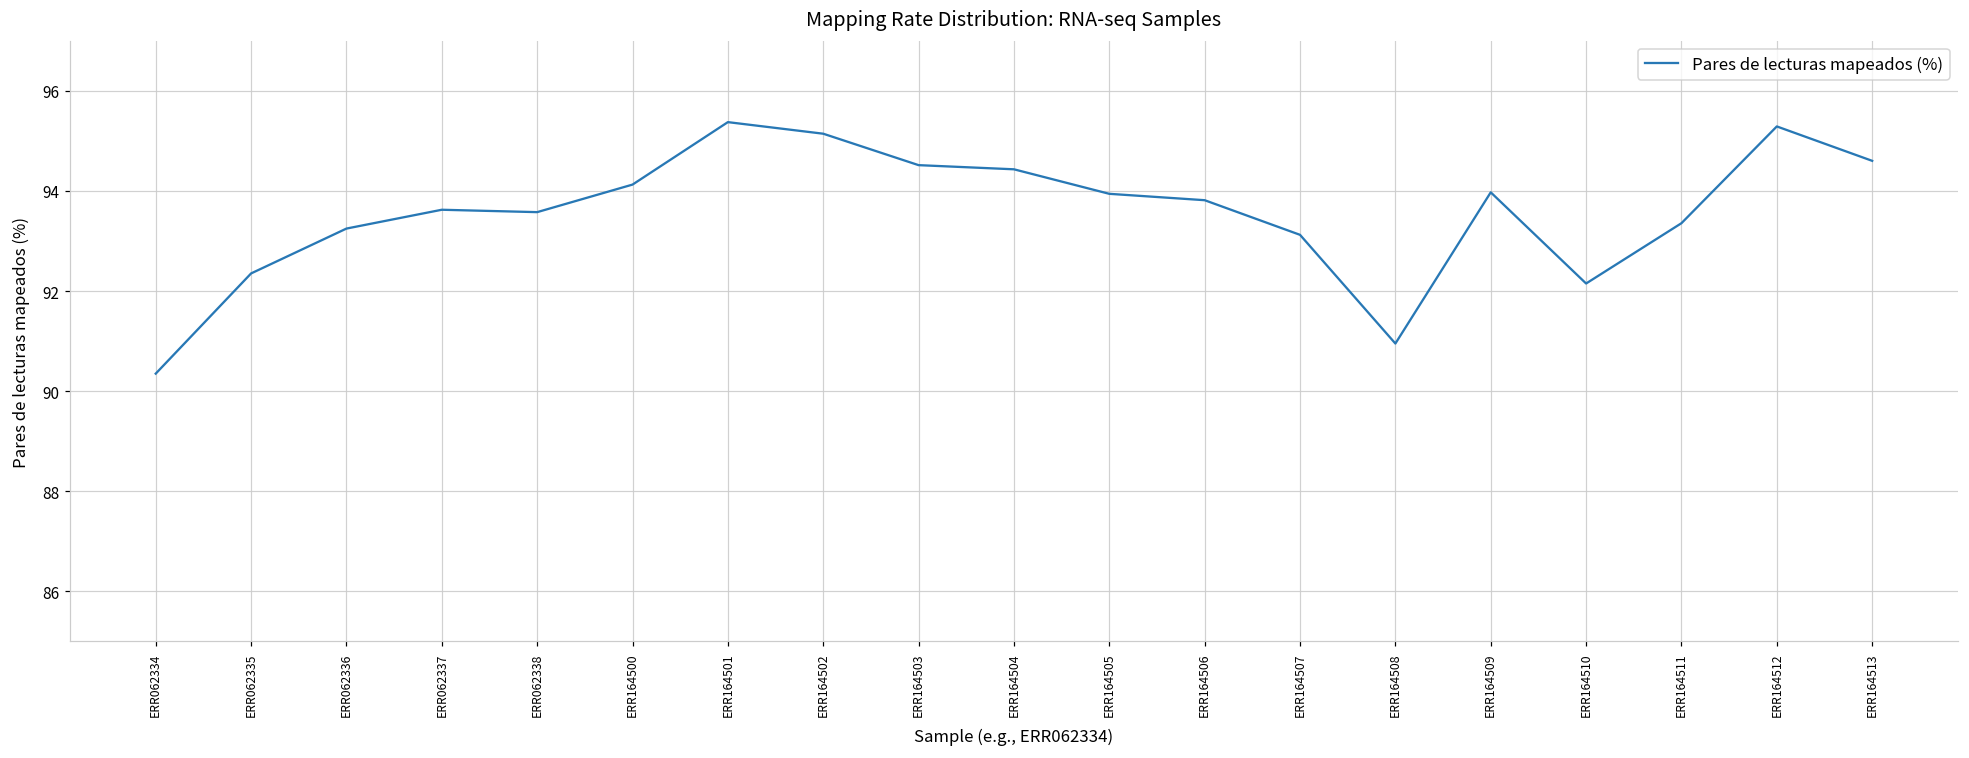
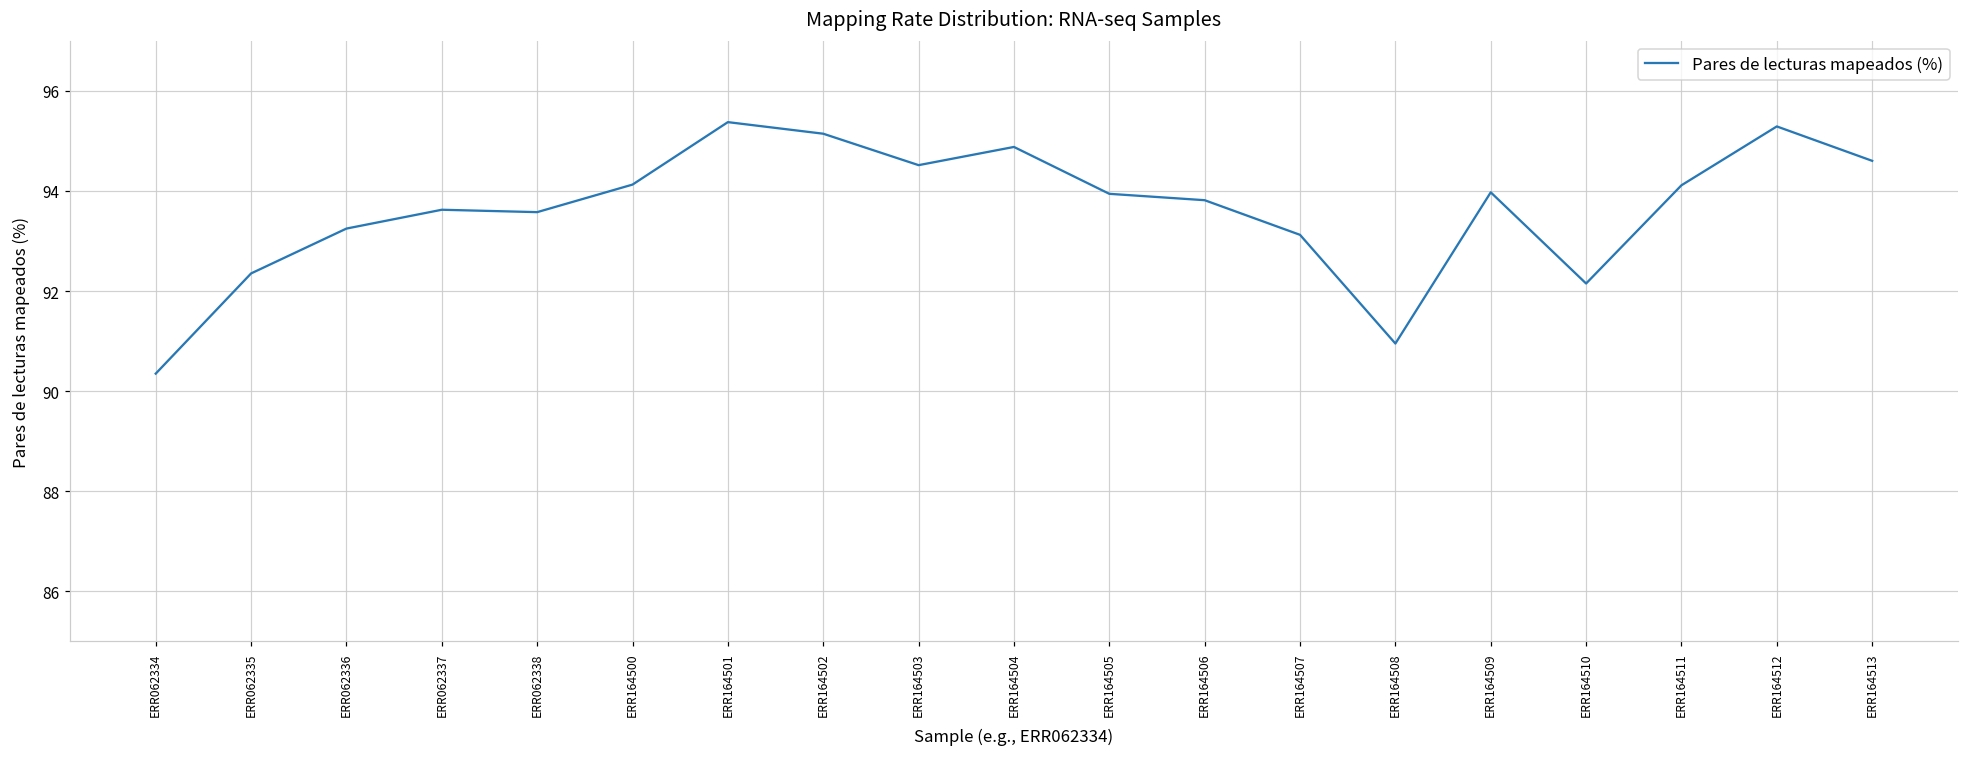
  {
    "ERR062334": 90.3,
    "ERR062335": 92.4,
    "ERR062336": 93.2,
    "ERR062337": 93.6,
    "ERR062338": 93.6,
    "ERR164500": 94.1,
    "ERR164501": 95.4,
    "ERR164502": 95.1,
    "ERR164503": 94.5,
-   "ERR164504": 94.4,
+   "ERR164504": 94.9,
    "ERR164505": 93.9,
    "ERR164506": 93.8,
    "ERR164507": 93.1,
    "ERR164508": 91.0,
    "ERR164509": 94.0,
    "ERR164510": 92.2,
-   "ERR164511": 93.4,
+   "ERR164511": 94.1,
    "ERR164512": 95.3,
    "ERR164513": 94.6
  }
